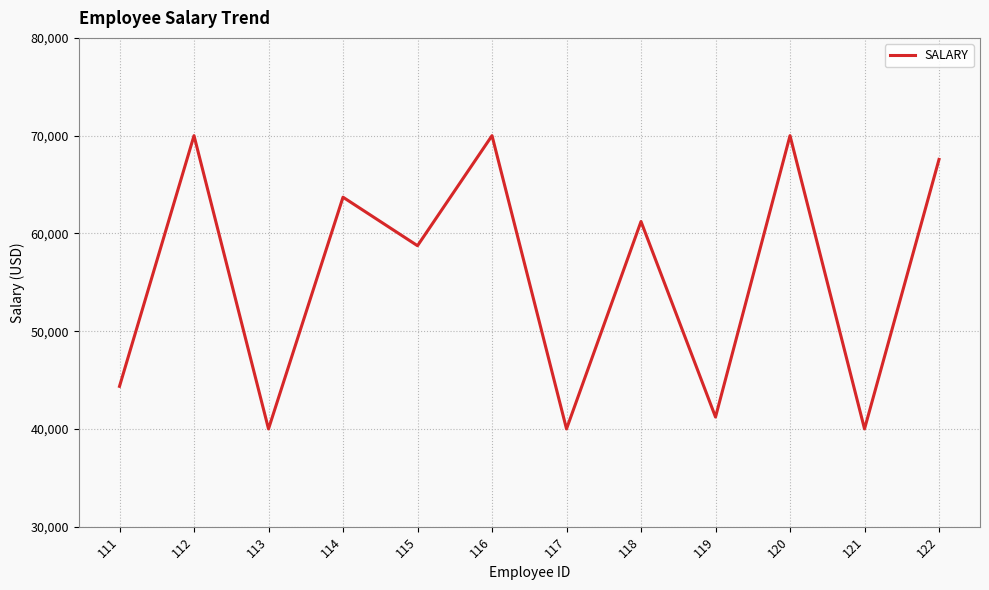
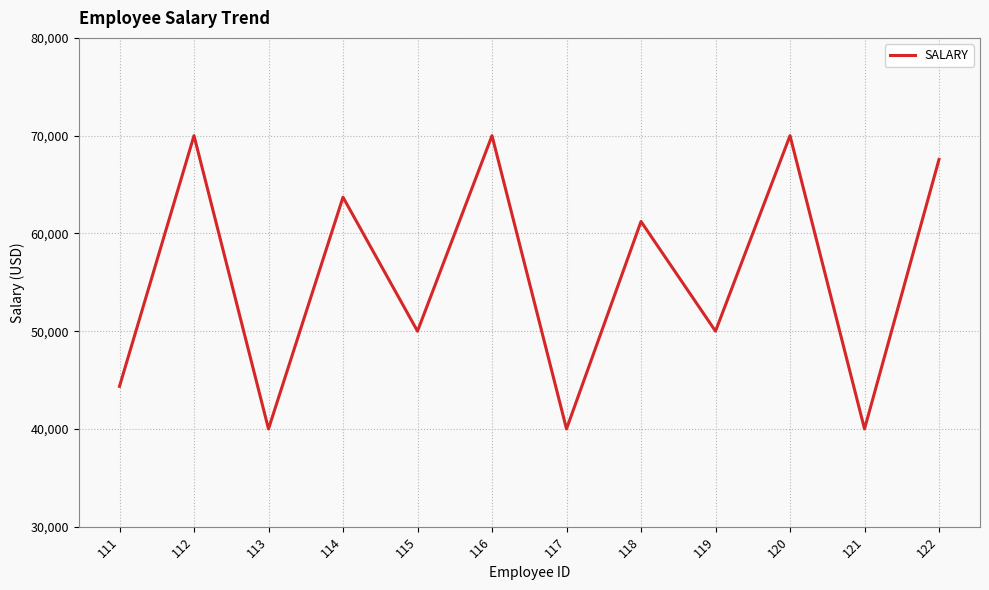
  {
    "111": "44,000",
    "112": "70,000",
    "113": "40,000",
    "114": "64,000",
-   "115": "59,000",
+   "115": "50,000",
    "116": "70,000",
    "117": "40,000",
    "118": "61,000",
-   "119": "41,000",
+   "119": "50,000",
    "120": "70,000",
    "121": "40,000",
    "122": "68,000"
  }
